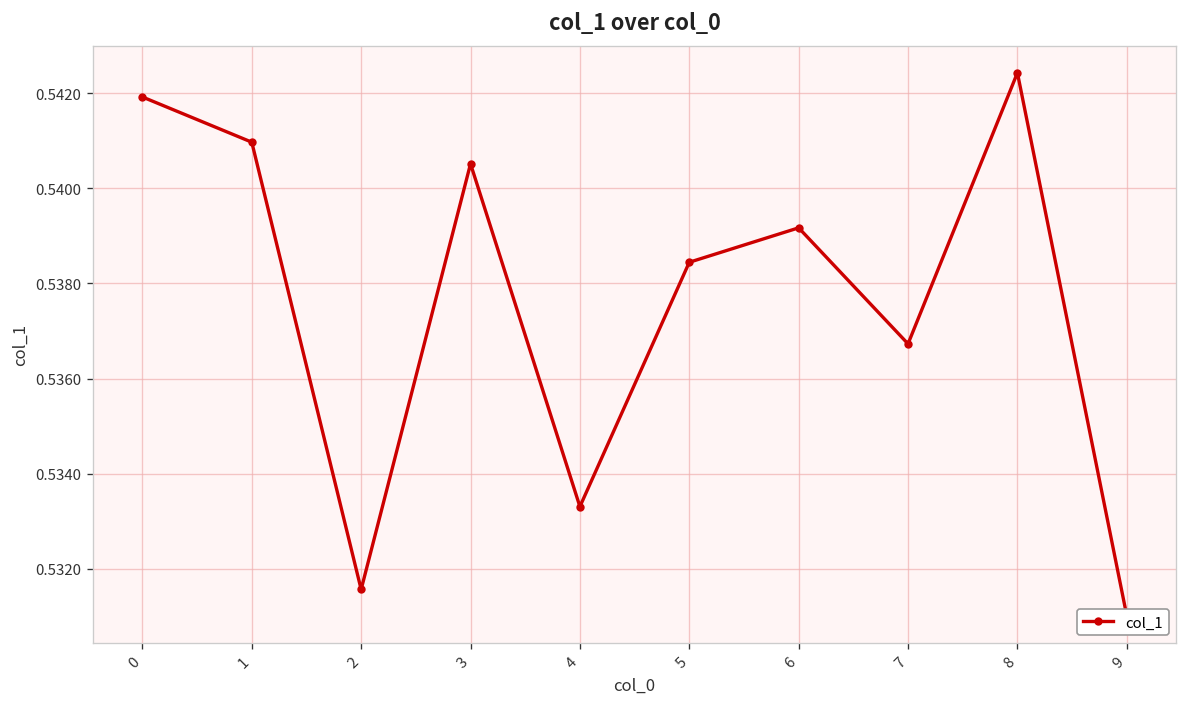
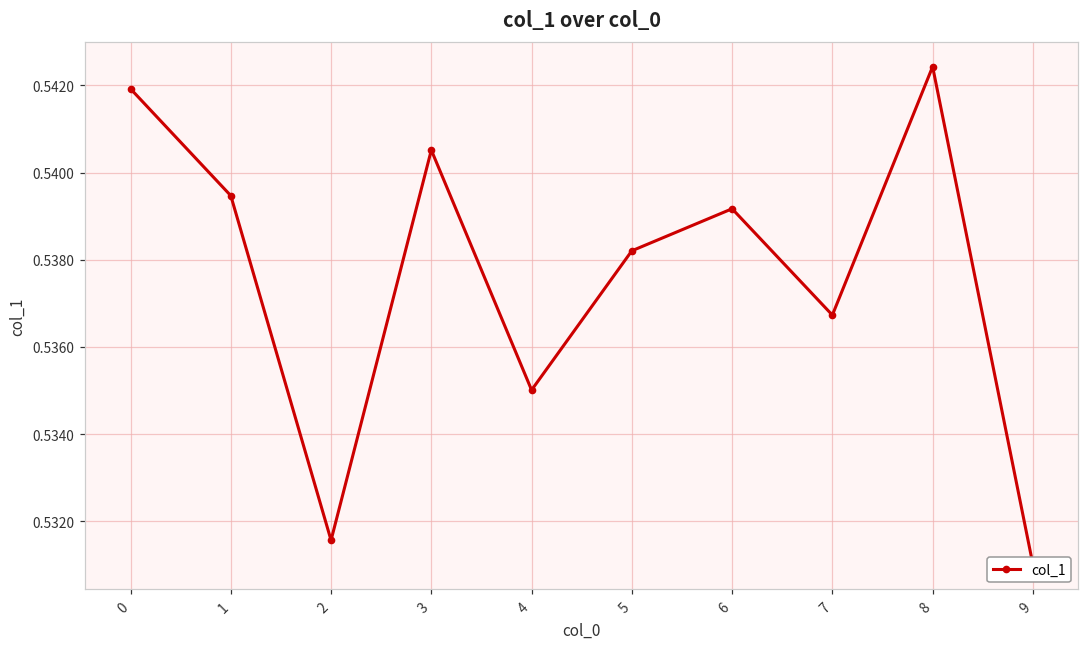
  {
    "0": 0.5419,
-   "1": 0.5410,
+   "1": 0.5395,
    "2": 0.5316,
    "3": 0.5405,
-   "4": 0.5333,
-   "5": 0.5384,
+   "4": 0.5350,
+   "5": 0.5382,
    "6": 0.5392,
    "7": 0.5367,
    "8": 0.5424
  }
